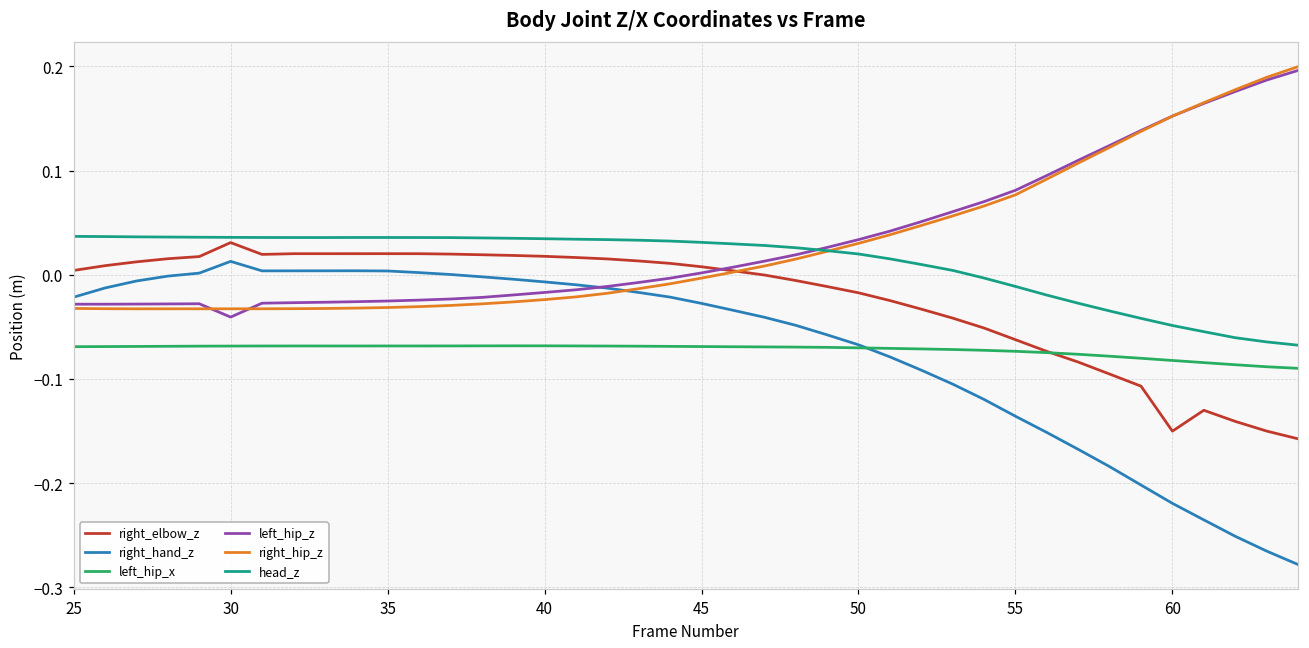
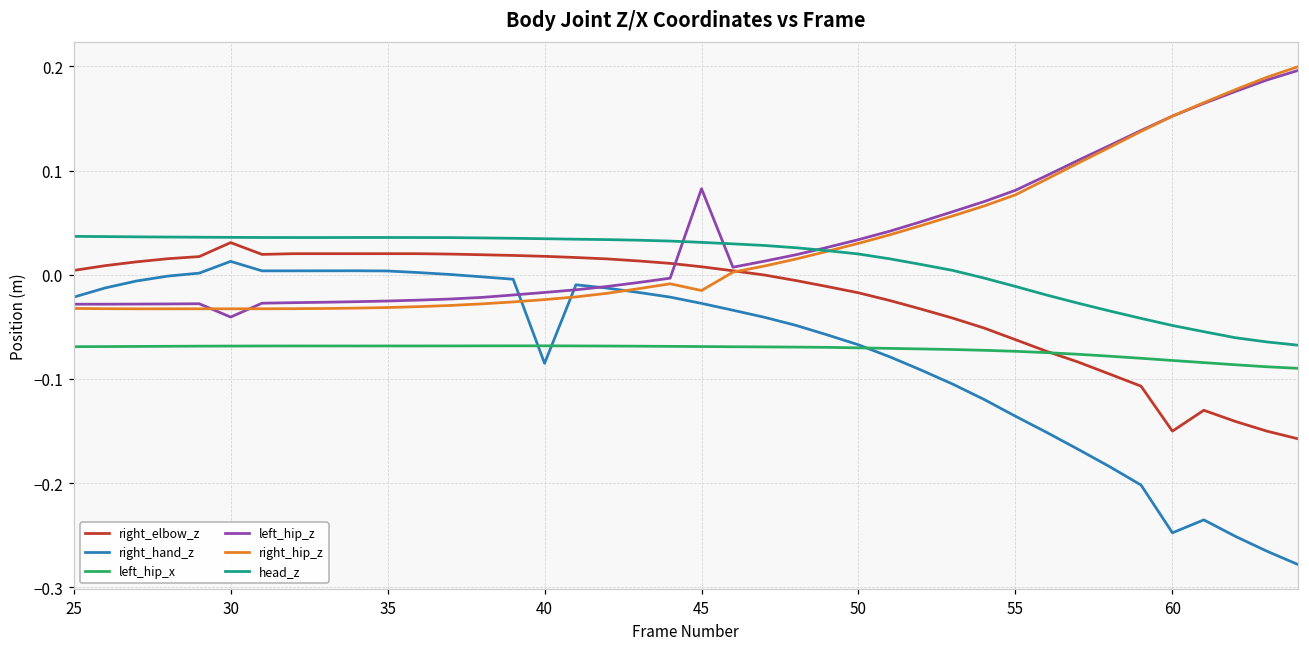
  {
    "right_elbow_z": {
      "25": 0.00,
      "30": 0.03,
      "35": 0.02,
      "40": 0.02,
      "45": 0.01,
      "50": -0.02,
      "55": -0.06,
      "60": -0.15
    },
    "right_hand_z": {
      "25": -0.02,
      "30": 0.01,
      "35": 0.00,
-     "40": -0.01,
+     "40": -0.08,
      "45": -0.03,
      "50": -0.07,
      "55": -0.14,
-     "60": -0.22
+     "60": -0.25
    },
    "left_hip_z": {
      "25": -0.03,
      "30": -0.04,
      "35": -0.03,
      "40": -0.02,
-     "45": 0.00,
+     "45": 0.08,
      "50": 0.03,
      "55": 0.08
    },
    "right_hip_z": {
      "25": -0.03,
      "30": -0.03,
      "35": -0.03,
      "40": -0.02,
-     "45": 0.00,
+     "45": -0.02,
      "50": 0.03,
      "55": 0.08
    }
  }
